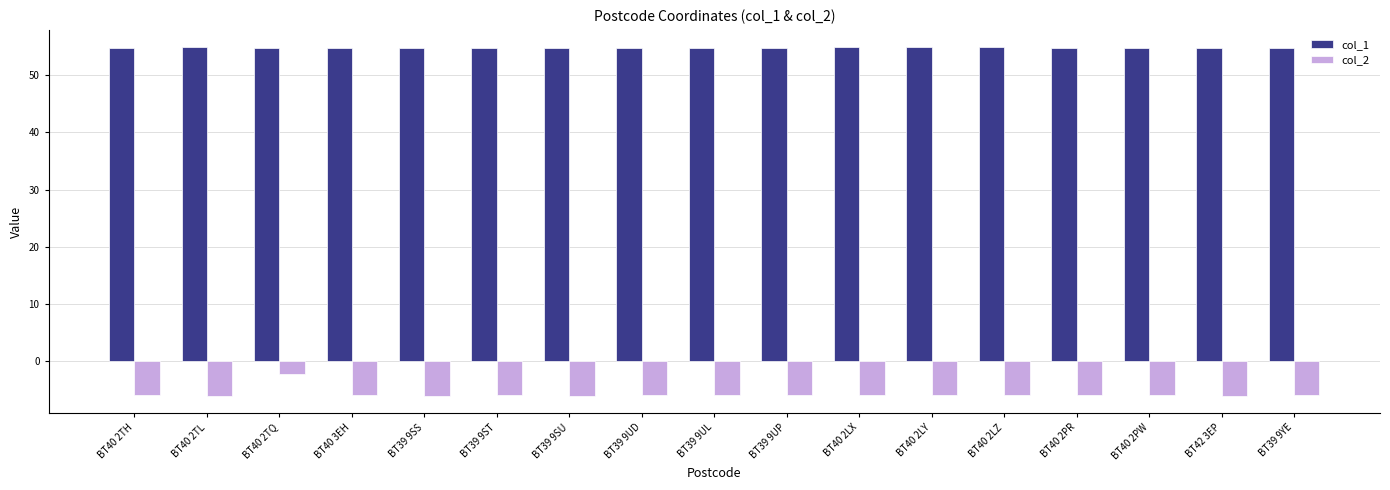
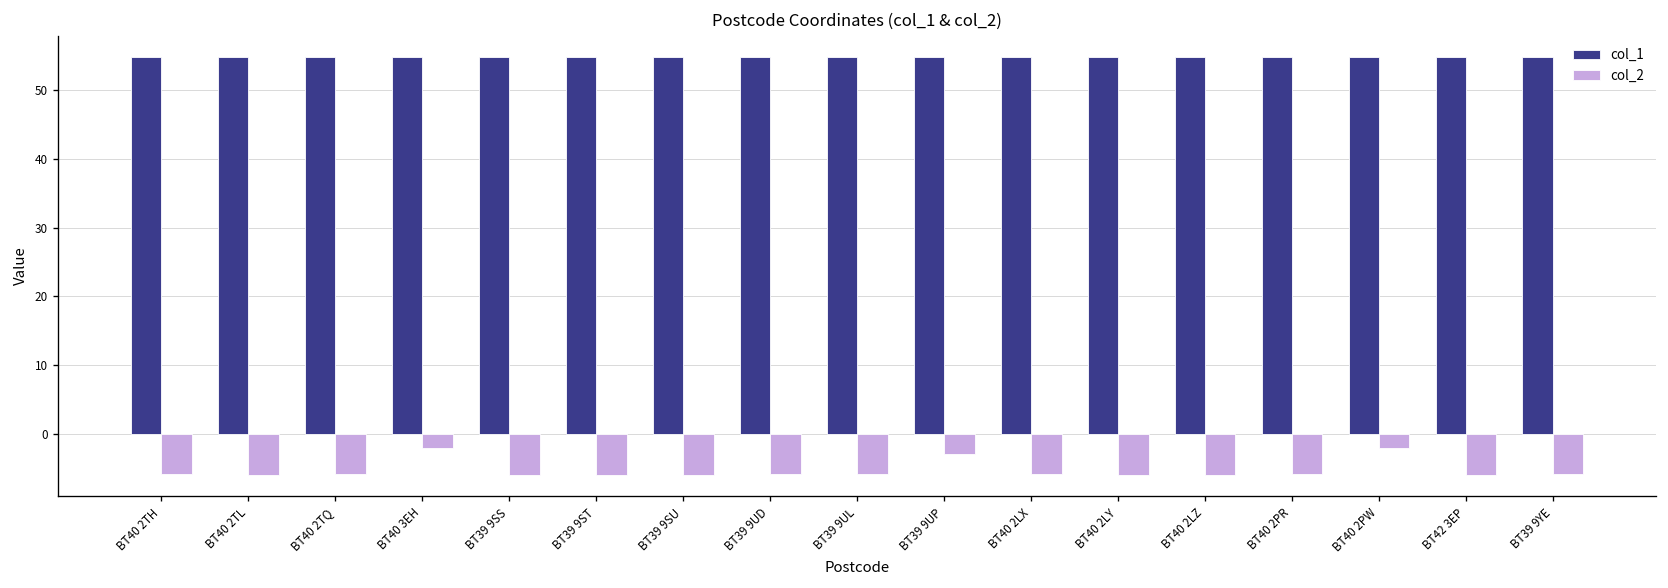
  {
    "col_1": {
      "BT40 2TH": 55,
      "BT40 2TL": 55,
      "BT40 2TQ": 55,
      "BT40 3EH": 55,
      "BT39 9SS": 55,
      "BT39 9ST": 55,
      "BT39 9SU": 55,
      "BT39 9UD": 55,
      "BT39 9UL": 55,
      "BT39 9UP": 55,
      "BT40 2LX": 55,
      "BT40 2LY": 55,
      "BT40 2LZ": 55,
      "BT40 2PR": 55,
      "BT40 2PW": 55,
      "BT42 3EP": 55,
      "BT39 9YE": 55
    },
    "col_2": {
      "BT40 2TH": -6,
      "BT40 2TL": -6,
-     "BT40 2TQ": -2,
-     "BT40 3EH": -6,
+     "BT40 2TQ": -6,
+     "BT40 3EH": -2,
      "BT39 9SS": -6,
      "BT39 9ST": -6,
      "BT39 9SU": -6,
      "BT39 9UD": -6,
      "BT39 9UL": -6,
-     "BT39 9UP": -6,
+     "BT39 9UP": -3,
      "BT40 2LX": -6,
      "BT40 2LY": -6,
      "BT40 2LZ": -6,
      "BT40 2PR": -6,
-     "BT40 2PW": -6,
+     "BT40 2PW": -2,
      "BT42 3EP": -6,
      "BT39 9YE": -6
    }
  }
